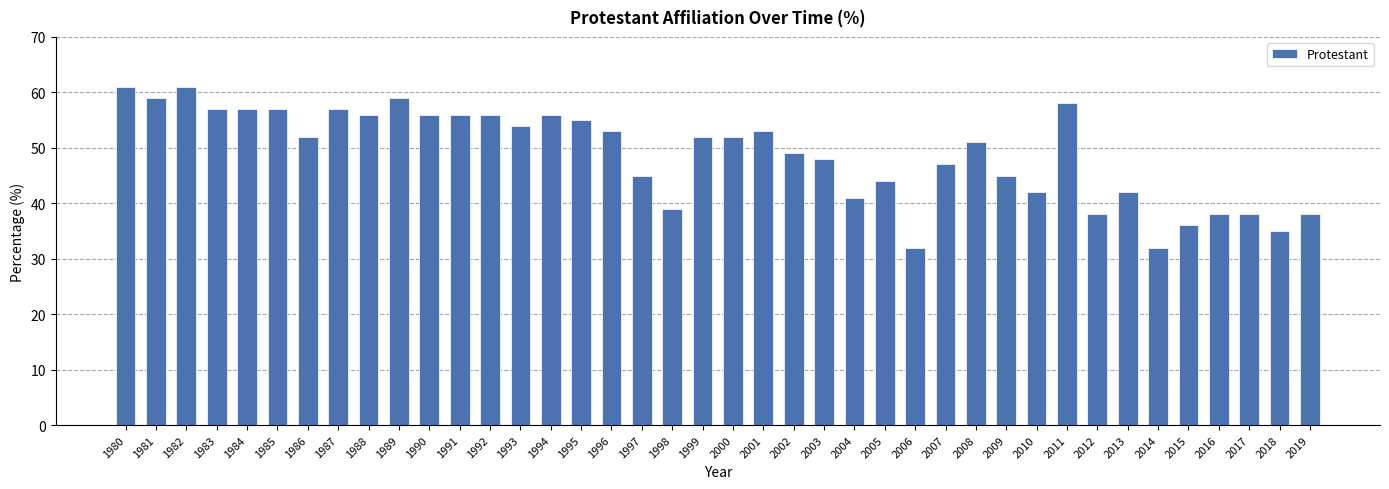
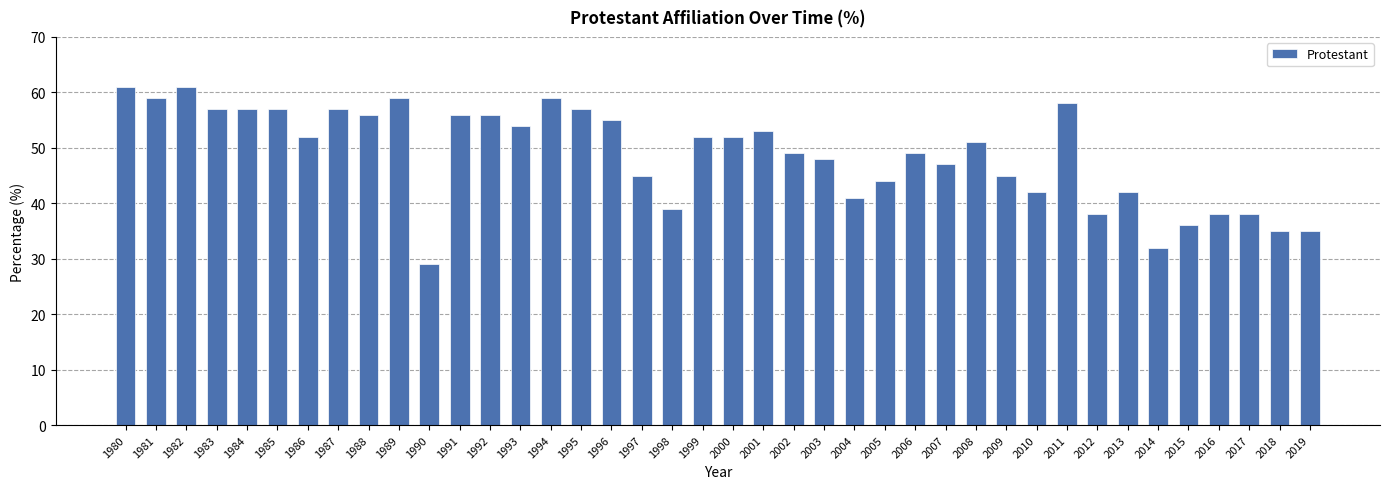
  {
    "1980": 61,
    "1981": 59,
    "1982": 61,
    "1983": 57,
    "1984": 57,
    "1985": 57,
    "1986": 52,
    "1987": 57,
    "1988": 56,
    "1989": 59,
-   "1990": 56,
+   "1990": 29,
    "1991": 56,
    "1992": 56,
    "1993": 54,
-   "1994": 56,
-   "1995": 55,
-   "1996": 53,
+   "1994": 59,
+   "1995": 57,
+   "1996": 55,
    "1997": 45,
    "1998": 39,
    "1999": 52,
    "2000": 52,
    "2001": 53,
    "2002": 49,
    "2003": 48,
    "2004": 41,
    "2005": 44,
-   "2006": 32,
+   "2006": 49,
    "2007": 47,
    "2008": 51,
    "2009": 45,
    "2010": 42,
    "2011": 58,
    "2012": 38,
    "2013": 42,
    "2014": 32,
    "2015": 36,
    "2016": 38,
    "2017": 38,
    "2018": 35,
-   "2019": 38
+   "2019": 35
  }
